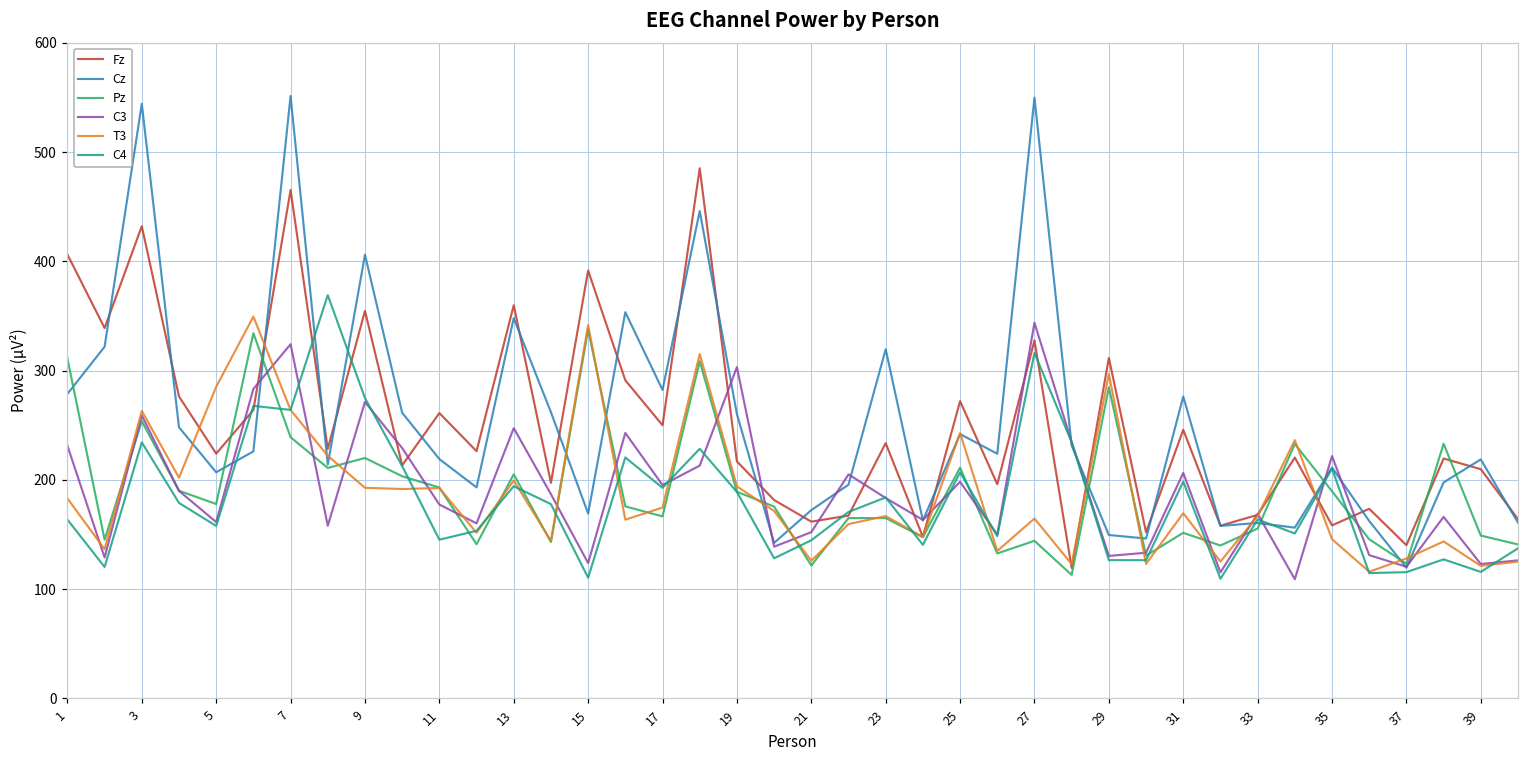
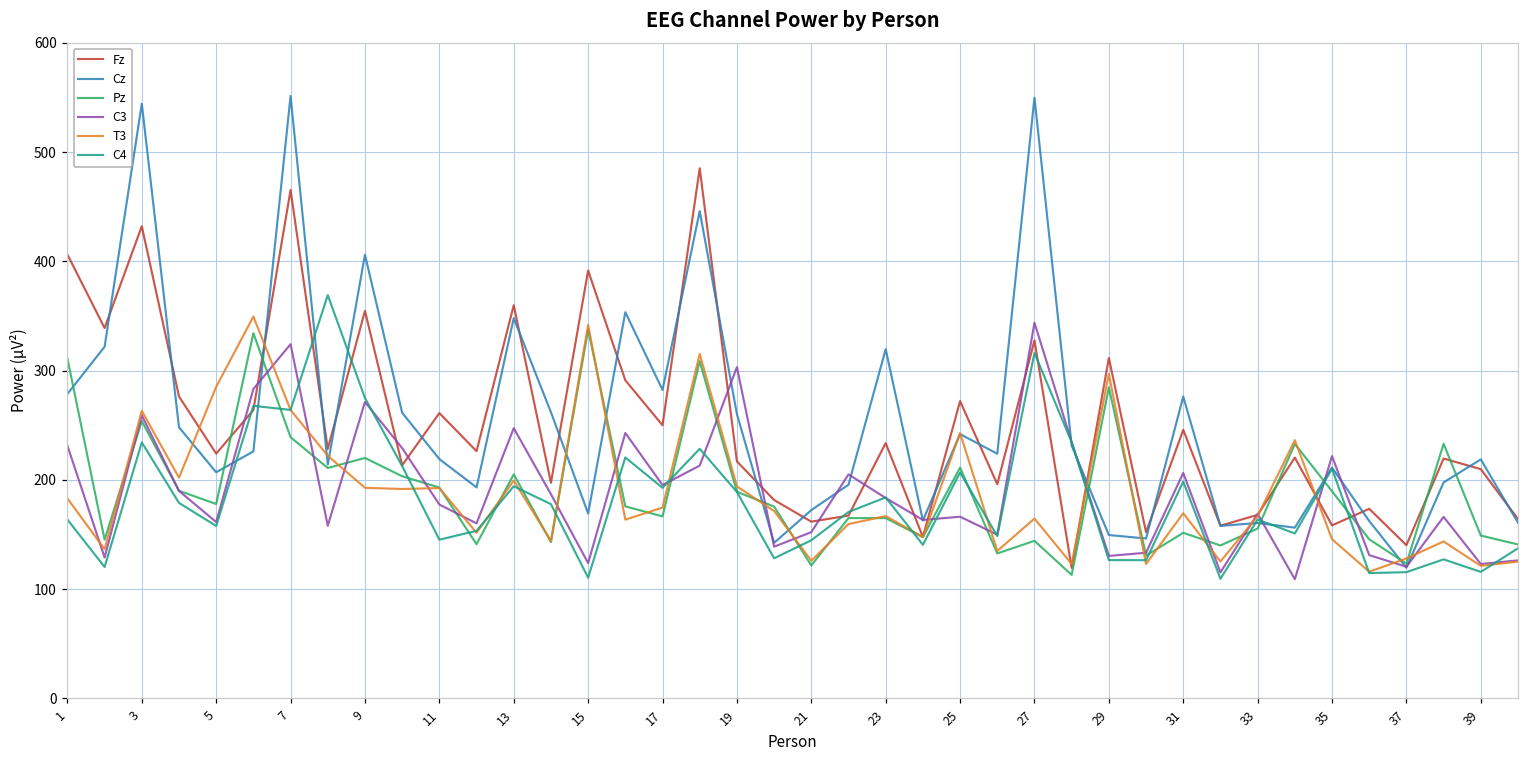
  {
    "Fz": {
      "1": 410,
      "3": 430,
      "5": 220,
      "7": 470,
      "9": 350,
      "11": 260,
      "13": 360,
      "15": 390,
      "17": 250,
      "19": 220,
      "21": 160,
      "23": 230,
      "25": 270,
      "27": 330,
      "29": 310,
      "31": 250,
      "35": 160,
      "37": 140,
      "39": 210
    },
    "Cz": {
      "1": 280,
      "3": 540,
      "5": 210,
      "7": 550,
      "9": 410,
      "11": 220,
      "13": 350,
      "15": 170,
      "17": 280,
      "19": 260,
      "21": 170,
      "23": 320,
      "27": 550,
      "29": 150,
      "31": 280,
      "33": 160,
      "39": 220
    },
    "C3": {
      "1": 230,
      "3": 260,
      "5": 160,
      "7": 320,
      "9": 270,
      "11": 180,
      "13": 250,
      "15": 120,
      "17": 200,
      "19": 300,
      "21": 150,
-     "25": 200,
+     "25": 170,
      "27": 340,
      "29": 130,
      "31": 210,
      "35": 220
    },
    "T3": {
      "1": 180,
      "3": 260,
      "5": 290,
      "9": 190,
      "13": 200,
      "15": 340,
      "17": 170,
      "19": 190,
      "21": 130,
      "27": 160,
      "29": 300,
      "31": 170,
      "35": 150,
      "37": 130
    }
  }
